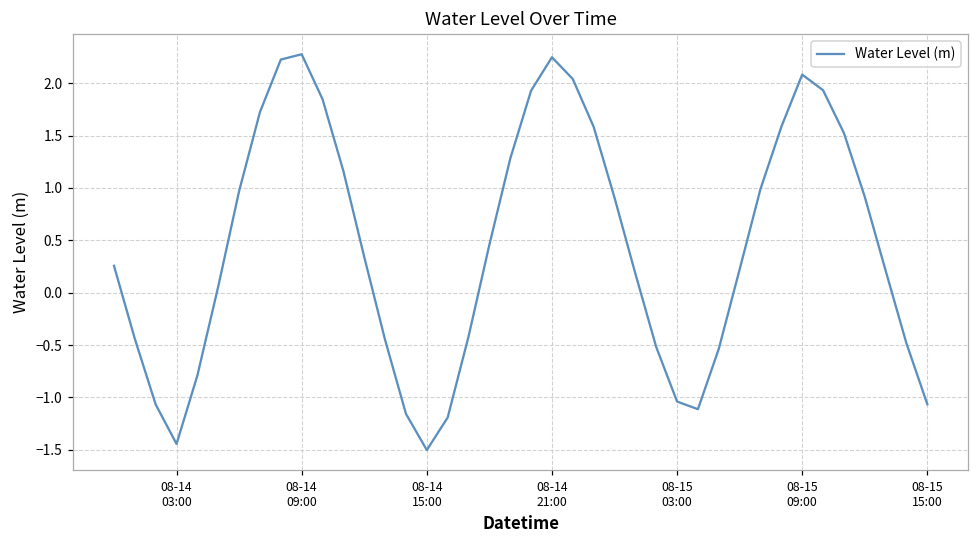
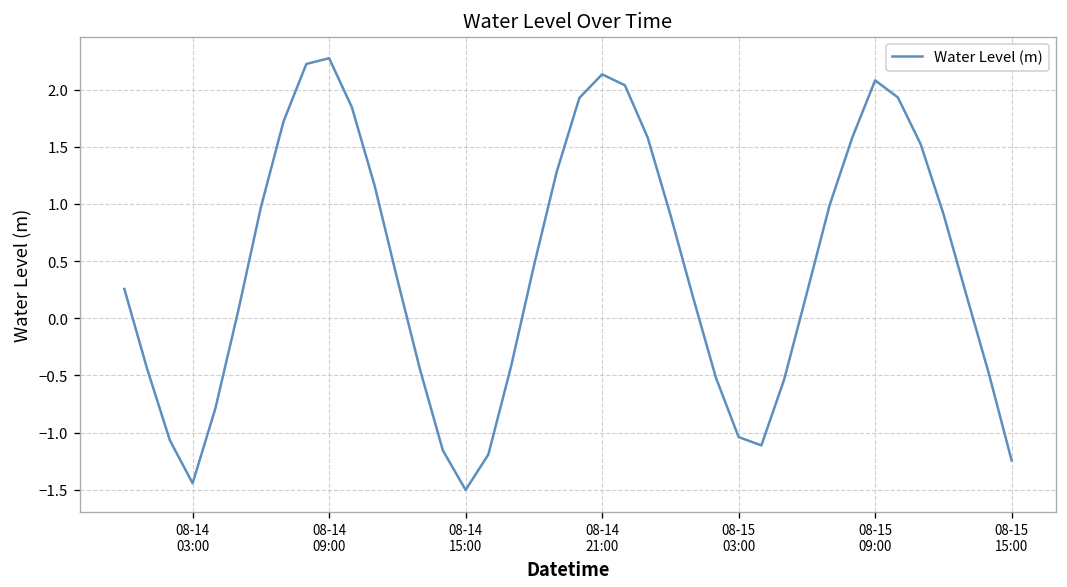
  {
    "08-14 03:00": -1.4,
    "08-14 09:00": 2.3,
    "08-14 15:00": -1.5,
-   "08-14 21:00": 2.2,
+   "08-14 21:00": 2.1,
    "08-15 03:00": -1.0,
    "08-15 09:00": 2.1,
-   "08-15 15:00": -1.1
+   "08-15 15:00": -1.2
  }
